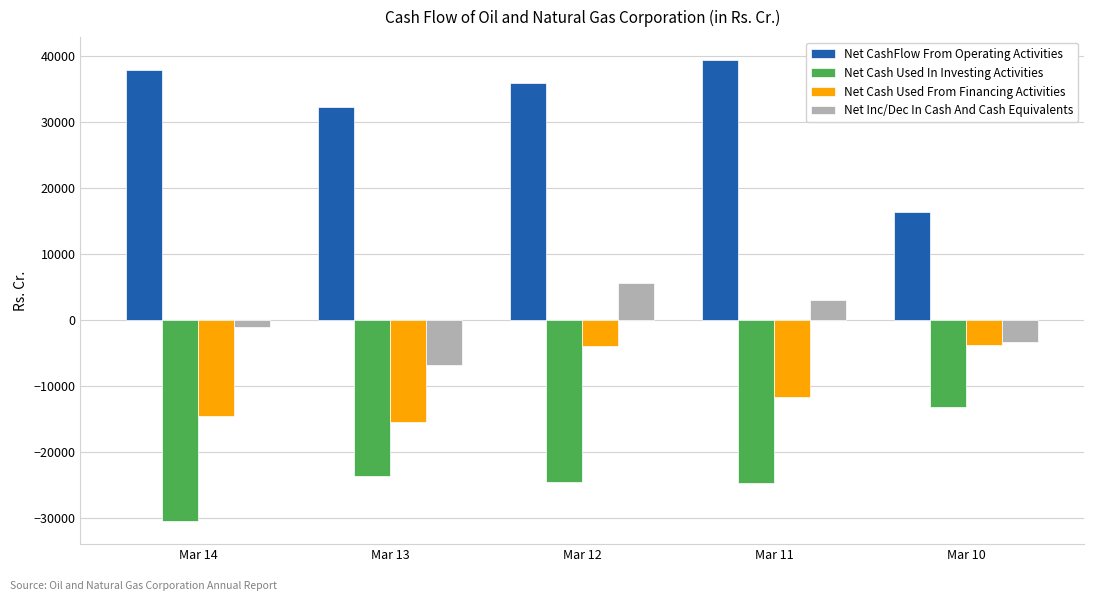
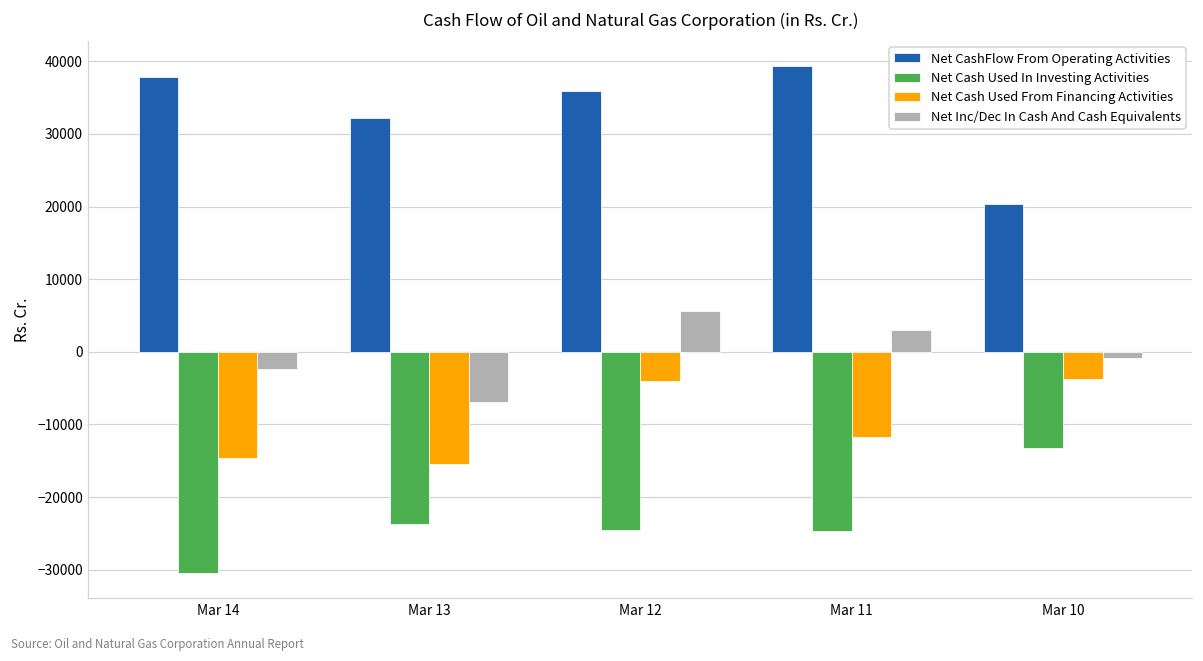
  {
    "Net CashFlow From Operating Activities": {
      "Mar 14": 38000,
      "Mar 13": 32000,
      "Mar 12": 36000,
      "Mar 11": 39000,
-     "Mar 10": 16000
+     "Mar 10": 20000
    },
    "Net Cash Used In Investing Activities": {
      "Mar 14": -30000,
      "Mar 13": -24000,
      "Mar 12": -25000,
      "Mar 11": -25000,
      "Mar 10": -13000
    },
    "Net Cash Used From Financing Activities": {
      "Mar 14": -15000,
      "Mar 13": -15000,
      "Mar 12": -4000,
      "Mar 11": -12000,
      "Mar 10": -4000
    },
    "Net Inc/Dec In Cash And Cash Equivalents": {
-     "Mar 14": -1000,
+     "Mar 14": -2000,
      "Mar 13": -7000,
      "Mar 12": 6000,
      "Mar 11": 3000,
-     "Mar 10": -3000
+     "Mar 10": -1000
    }
  }
